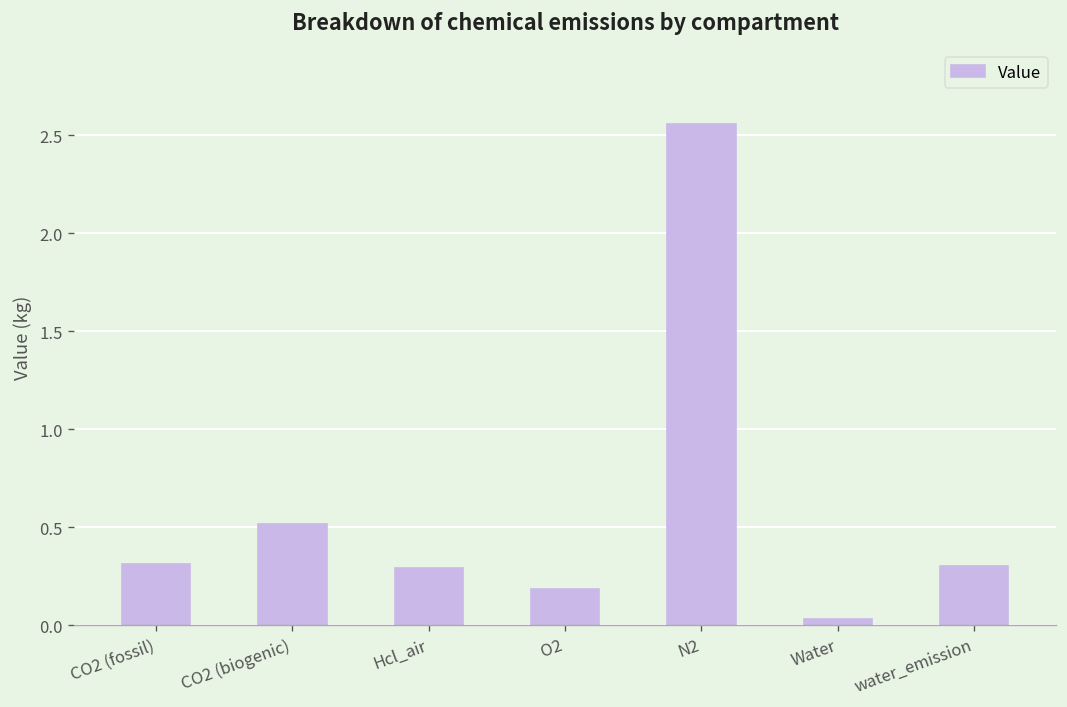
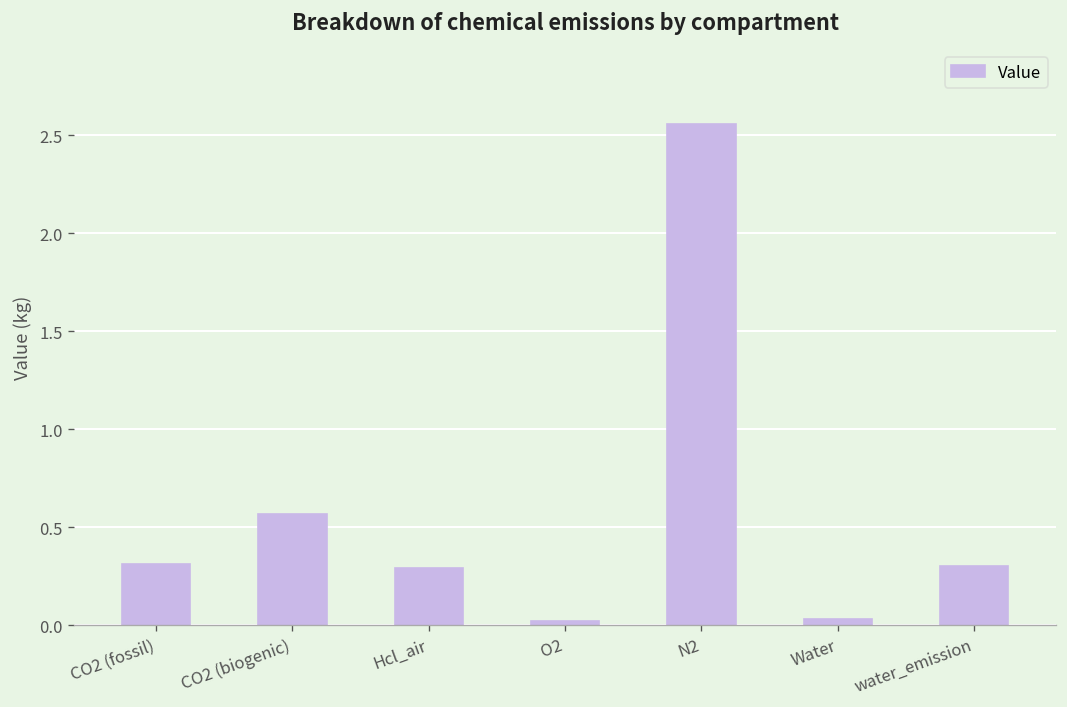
  {
    "CO2 (fossil)": 0.31,
-   "CO2 (biogenic)": 0.52,
+   "CO2 (biogenic)": 0.57,
    "Hcl_air": 0.29,
-   "O2": 0.18,
+   "O2": 0.02,
    "N2": 2.56,
    "Water": 0.03,
    "water_emission": 0.30
  }
